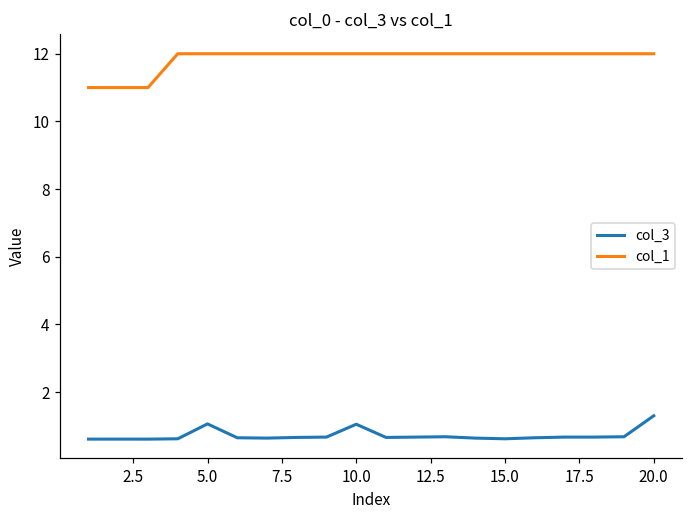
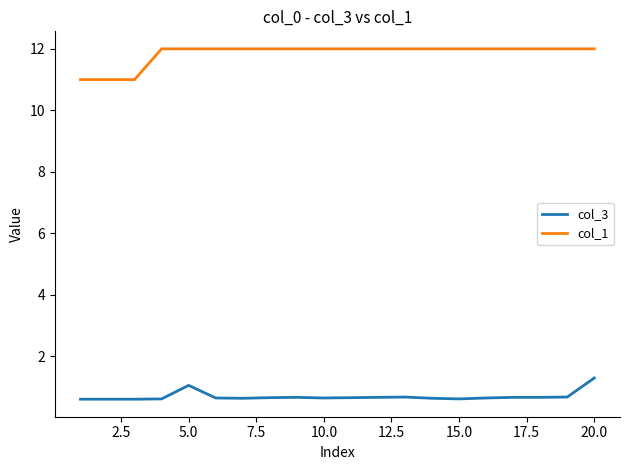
  {
    "col_3": {
      "5.0": 1.1,
-     "10.0": 1.1,
+     "10.0": 0.7,
      "15.0": 0.6,
      "20.0": 1.3
    },
    "col_1": {
      "5.0": 12.0,
      "10.0": 12.0,
      "15.0": 12.0,
      "20.0": 12.0
    }
  }
